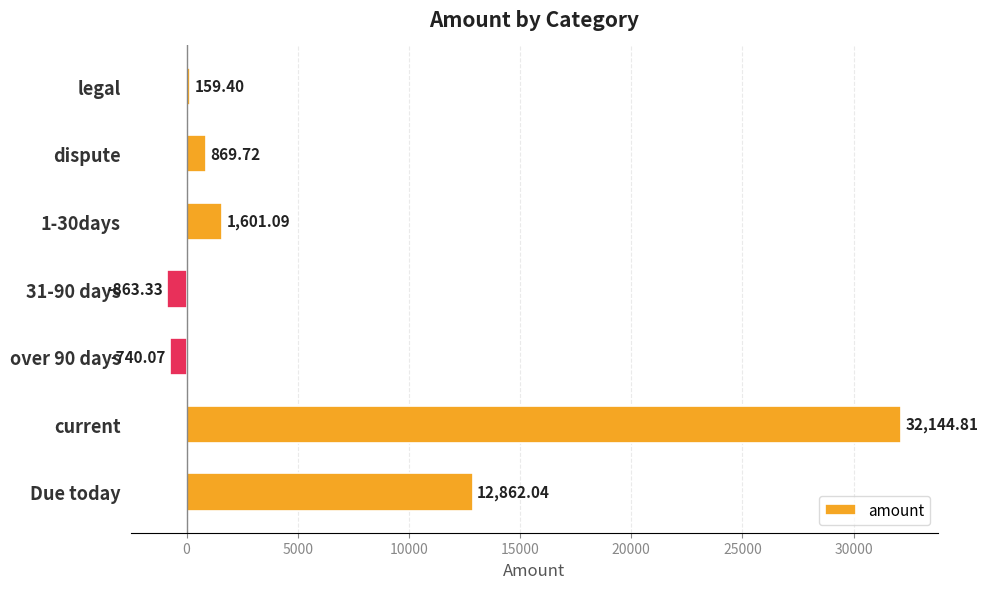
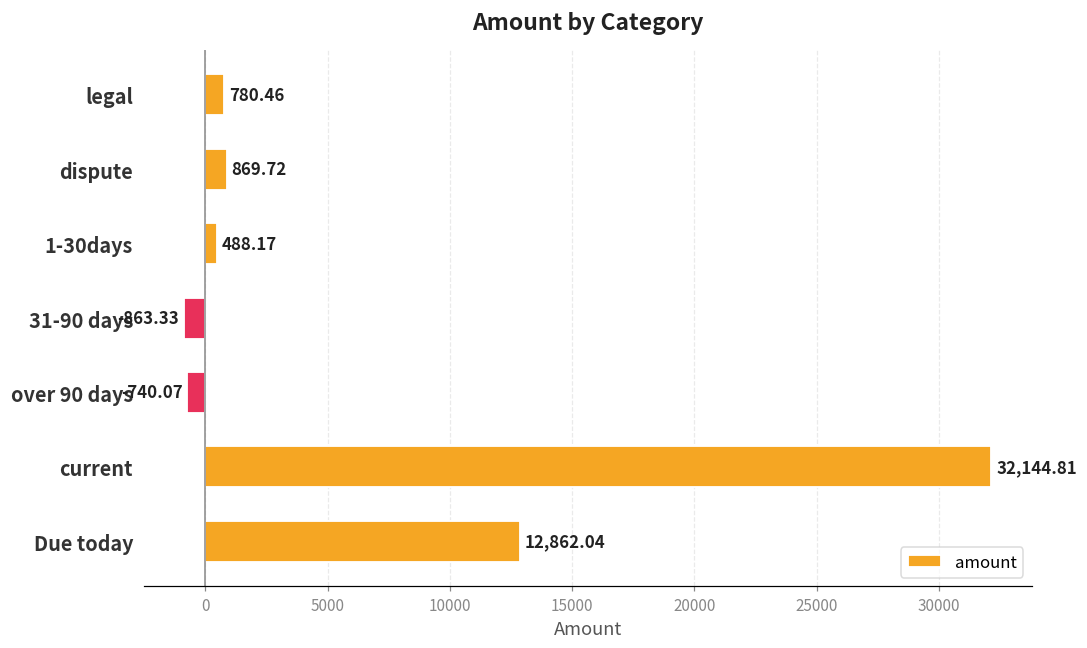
  {
-   "legal": "159.40",
+   "legal": "780.46",
    "dispute": "869.72",
-   "1-30days": "1,601.09",
+   "1-30days": "488.17",
    "31-90 days": "-863.33",
    "over 90 days": "-740.07",
    "current": "32,144.81",
    "Due today": "12,862.04"
  }
